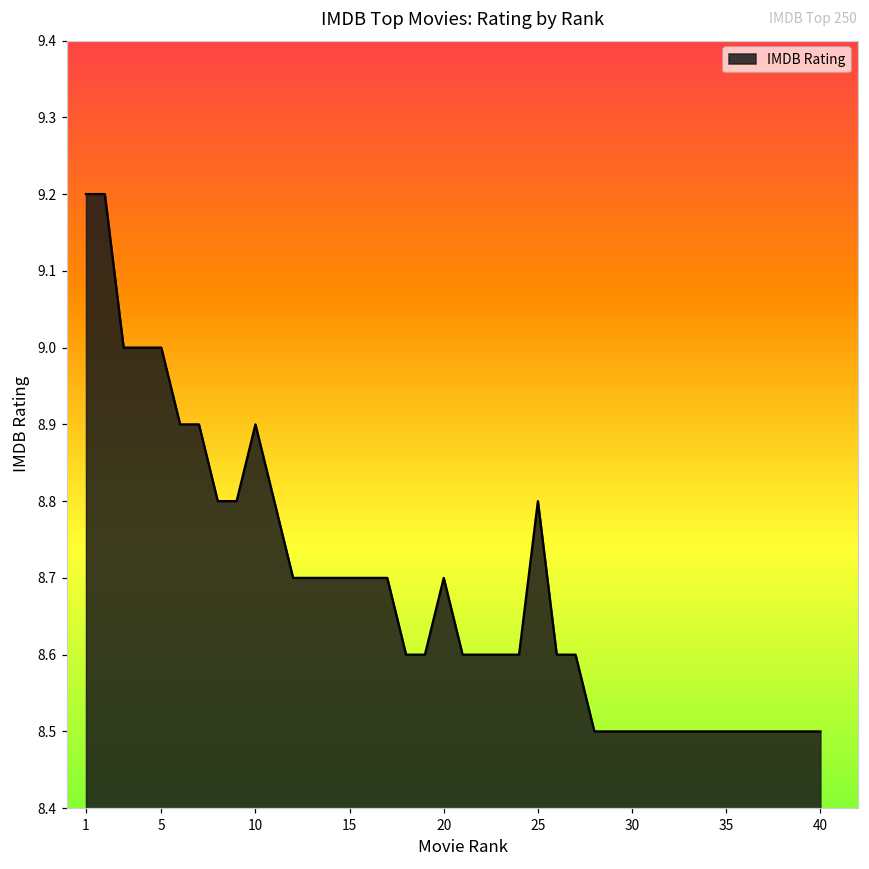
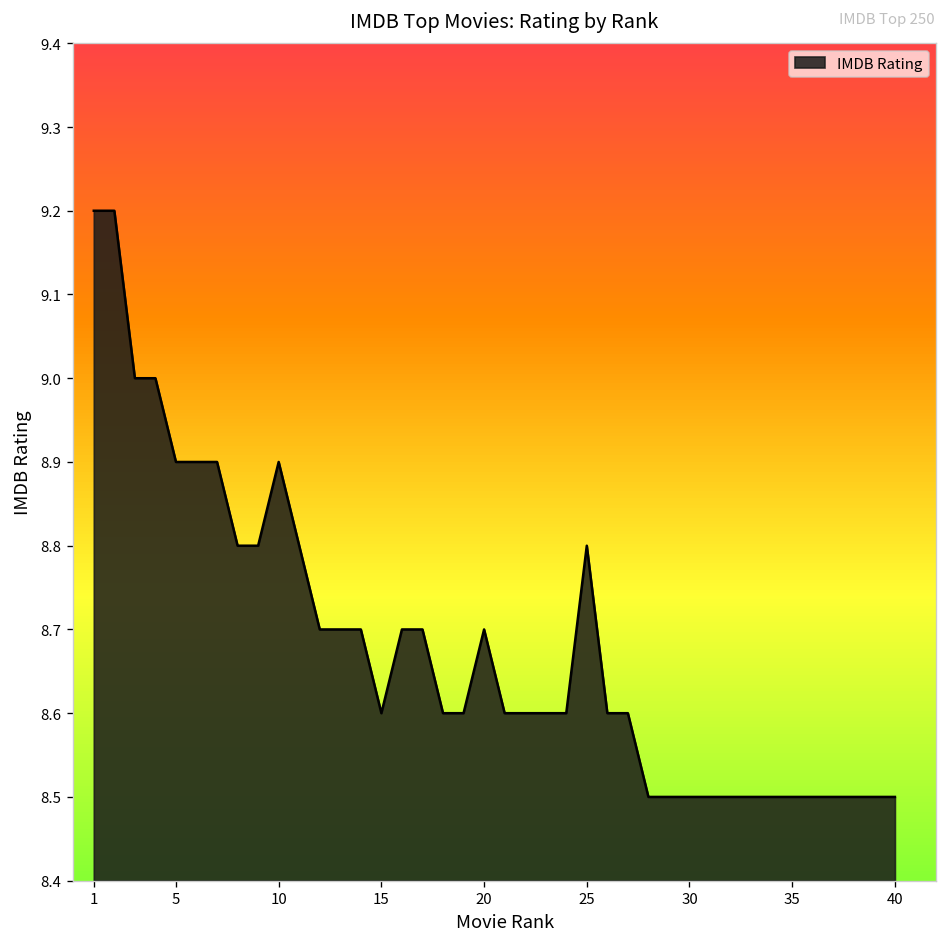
  {
    "1": 9.2,
-   "5": 9.0,
+   "5": 8.9,
    "10": 8.9,
-   "15": 8.7,
+   "15": 8.6,
    "20": 8.7,
    "25": 8.8,
    "30": 8.5,
    "35": 8.5,
    "40": 8.5
  }
